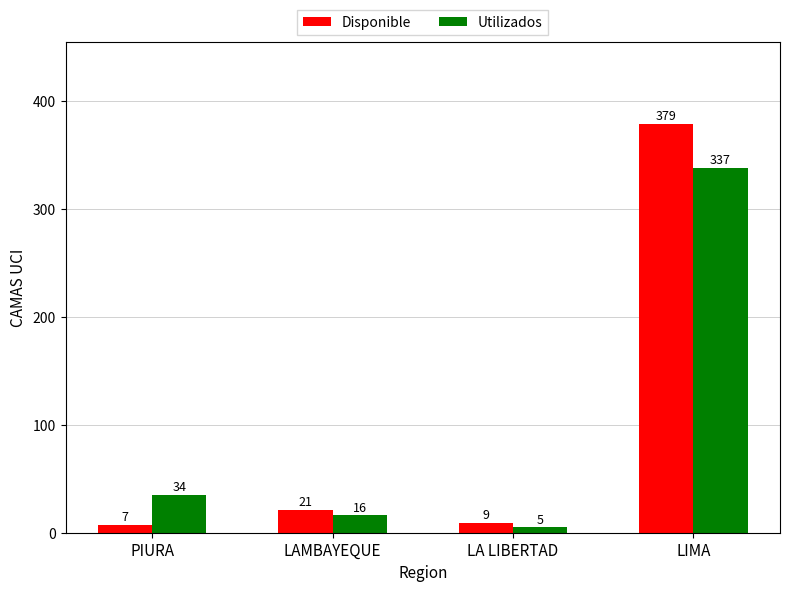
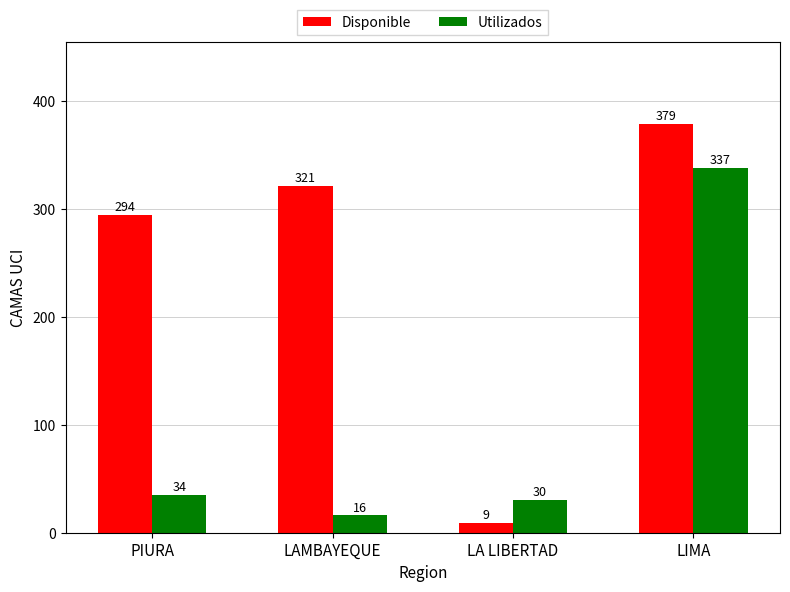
  {
    "Disponible": {
-     "PIURA": 7,
-     "LAMBAYEQUE": 21,
+     "PIURA": 294,
+     "LAMBAYEQUE": 321,
      "LA LIBERTAD": 9,
      "LIMA": 379
    },
    "Utilizados": {
      "LAMBAYEQUE": 16,
-     "LA LIBERTAD": 5
+     "LA LIBERTAD": 30
    }
  }
